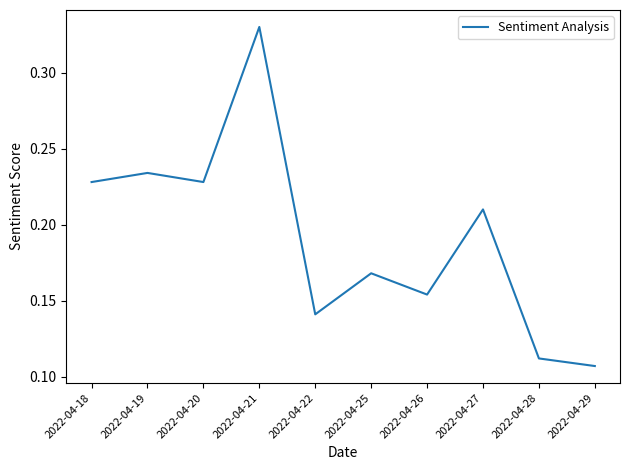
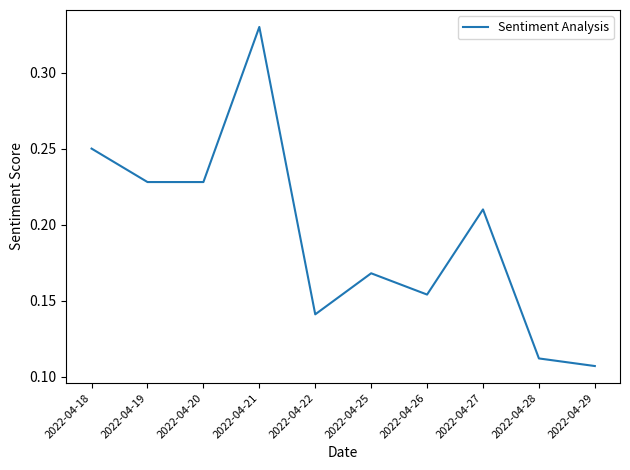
  {
-   "2022-04-18": 0.228,
-   "2022-04-19": 0.234,
+   "2022-04-18": 0.250,
+   "2022-04-19": 0.228,
    "2022-04-20": 0.228,
    "2022-04-21": 0.330,
    "2022-04-22": 0.141,
    "2022-04-25": 0.168,
    "2022-04-26": 0.154,
    "2022-04-27": 0.210,
    "2022-04-28": 0.112,
    "2022-04-29": 0.107
  }
